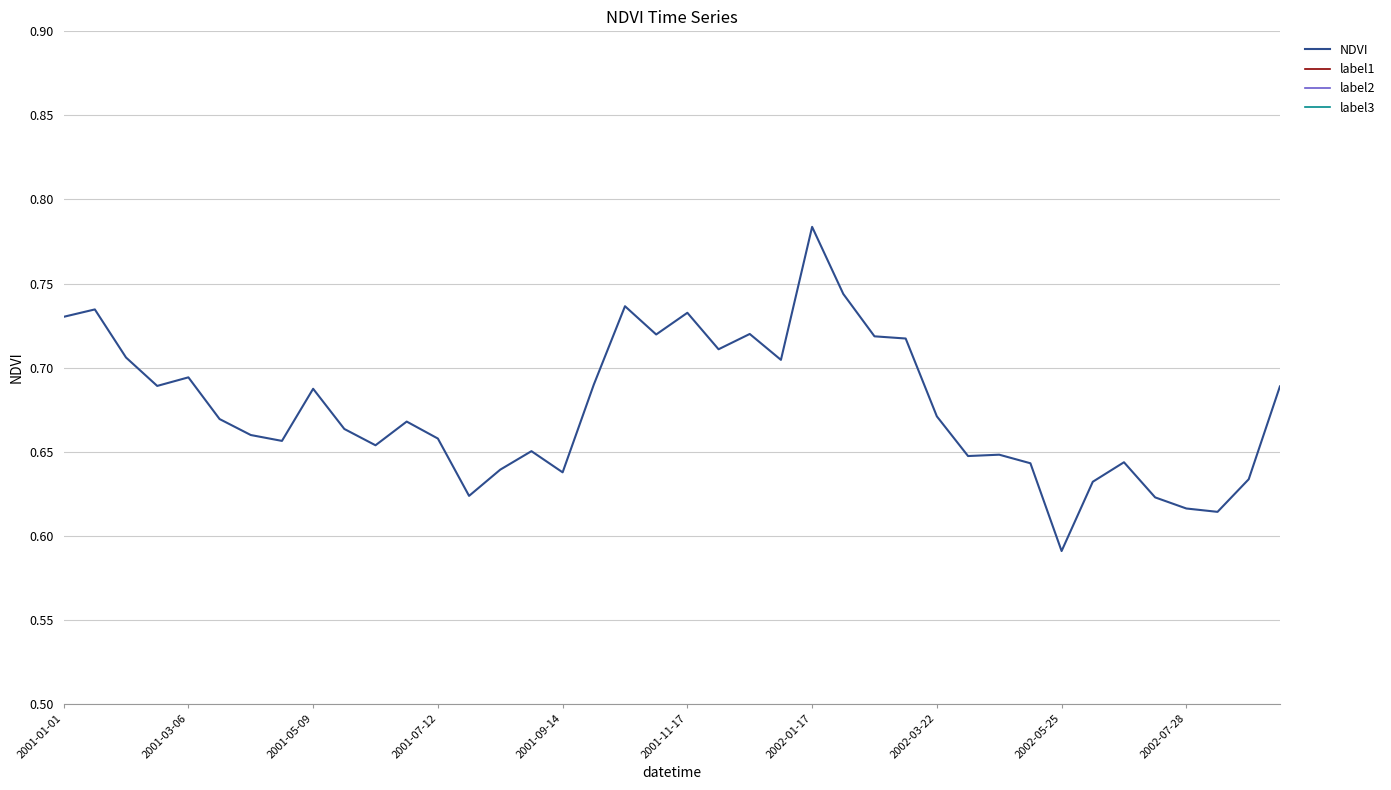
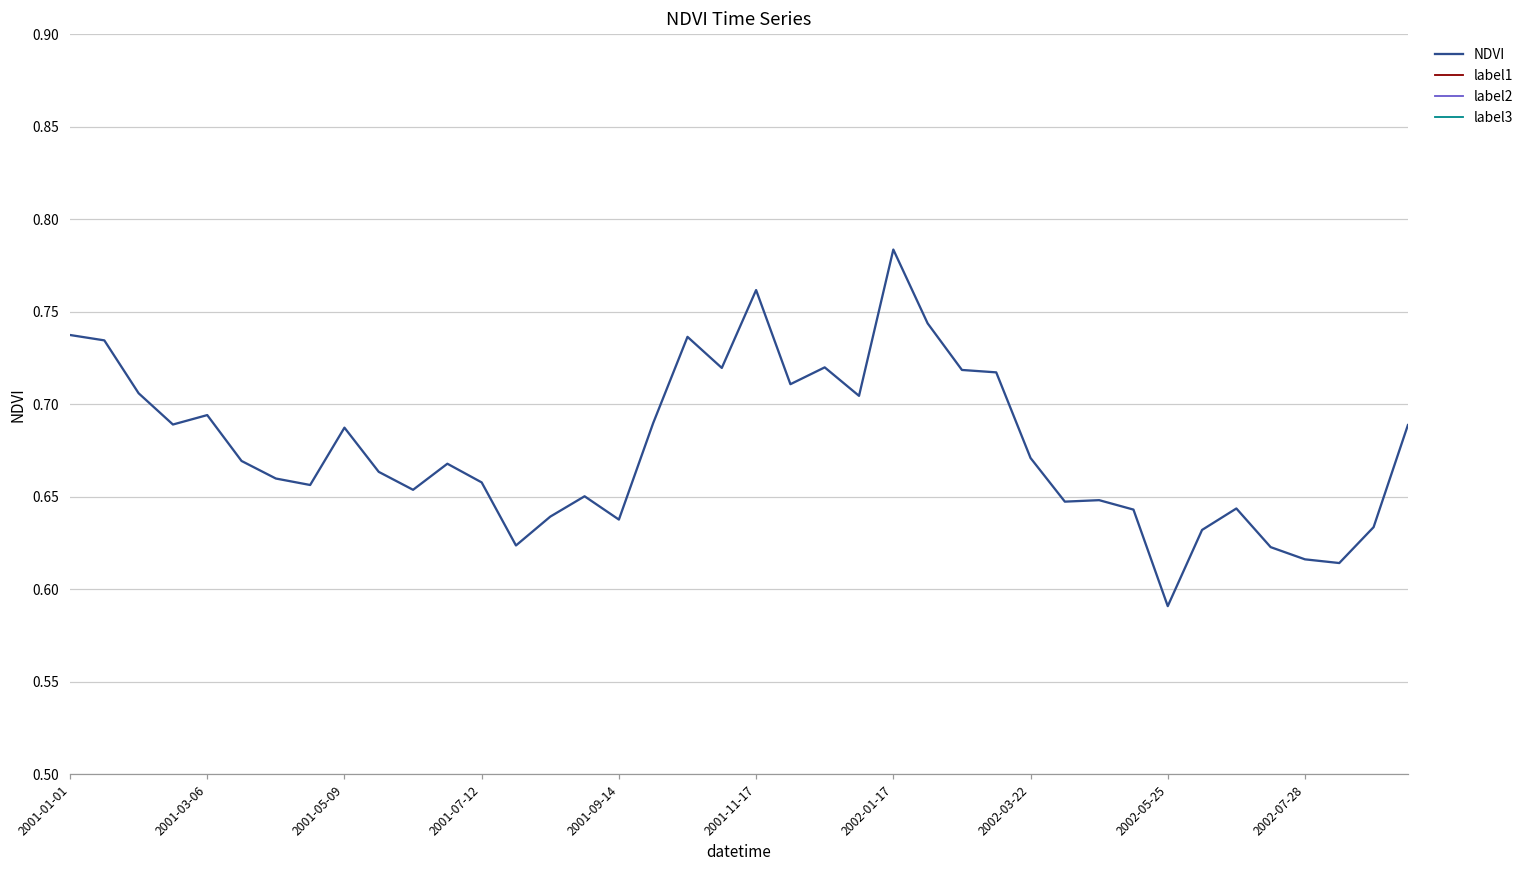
  {
    "NDVI": {
-     "2001-01-01": 0.730,
+     "2001-01-01": 0.738,
      "2001-03-06": 0.694,
      "2001-05-09": 0.687,
      "2001-07-12": 0.658,
      "2001-09-14": 0.638,
-     "2001-11-17": 0.733,
+     "2001-11-17": 0.762,
      "2002-01-17": 0.784,
      "2002-03-22": 0.671,
      "2002-05-25": 0.591,
      "2002-07-28": 0.616
    }
  }
